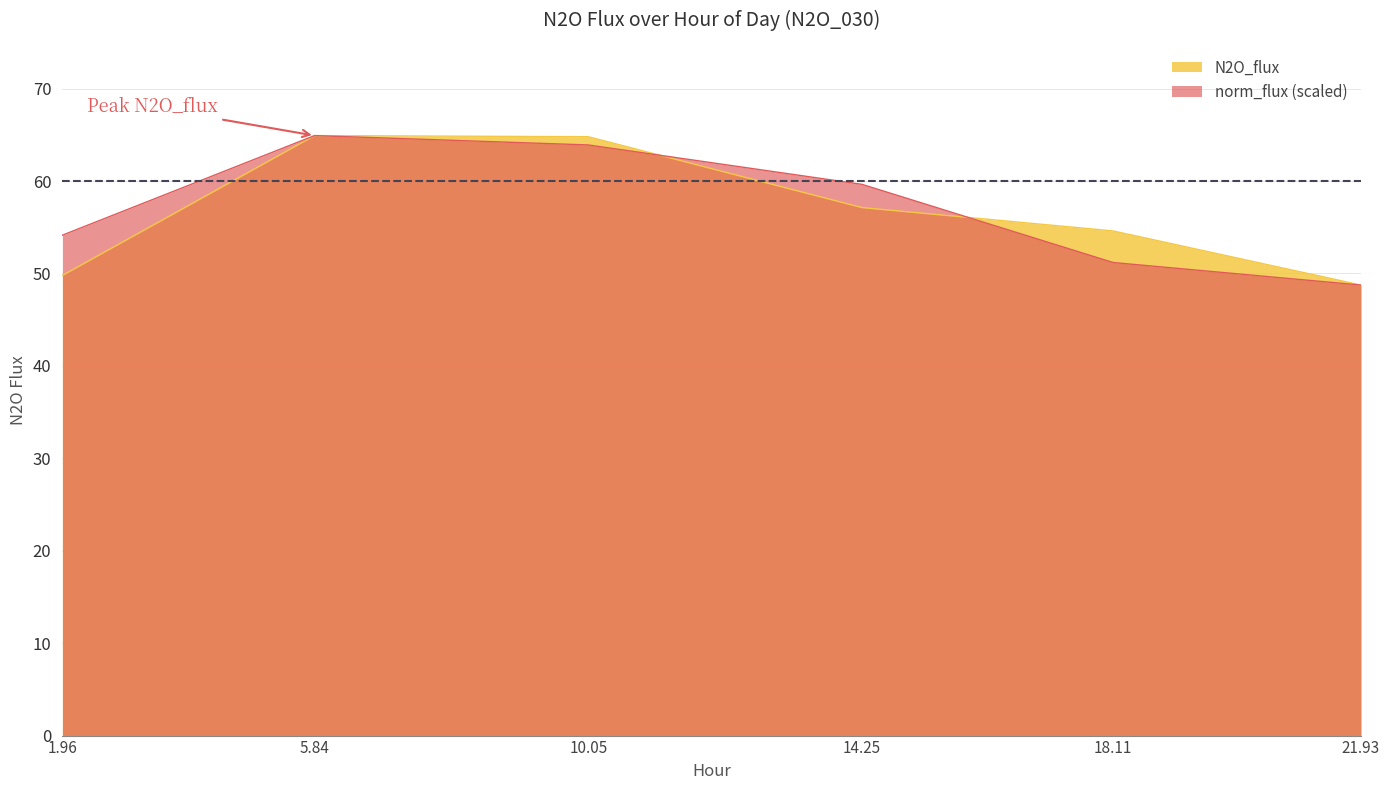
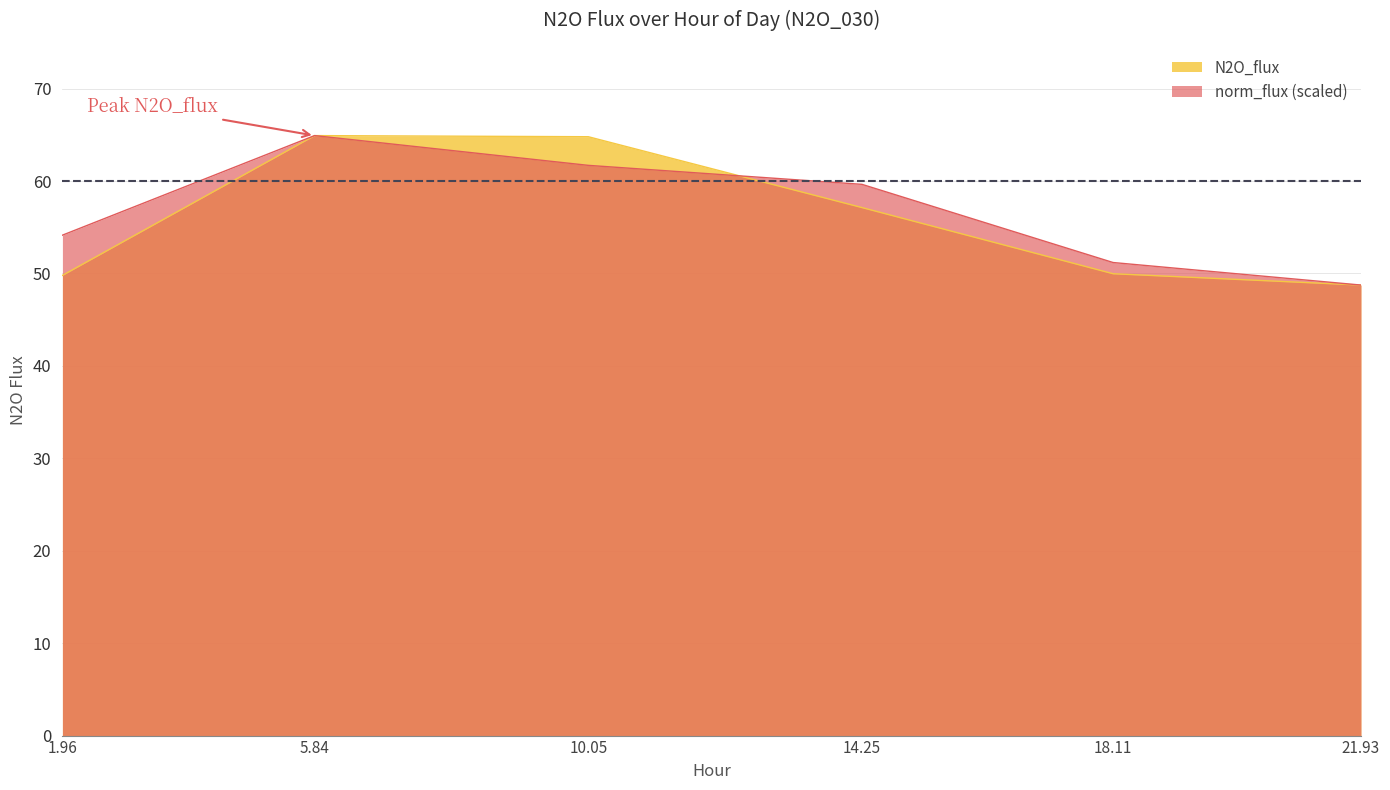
  {
    "N2O_flux": {
      "1.96": 50,
      "10.05": 65,
      "14.25": 57,
-     "18.11": 55
+     "18.11": 50
    },
    "norm_flux (scaled)": {
      "1.96": 54,
-     "10.05": 64,
+     "10.05": 62,
      "14.25": 60,
      "18.11": 51
    }
  }
